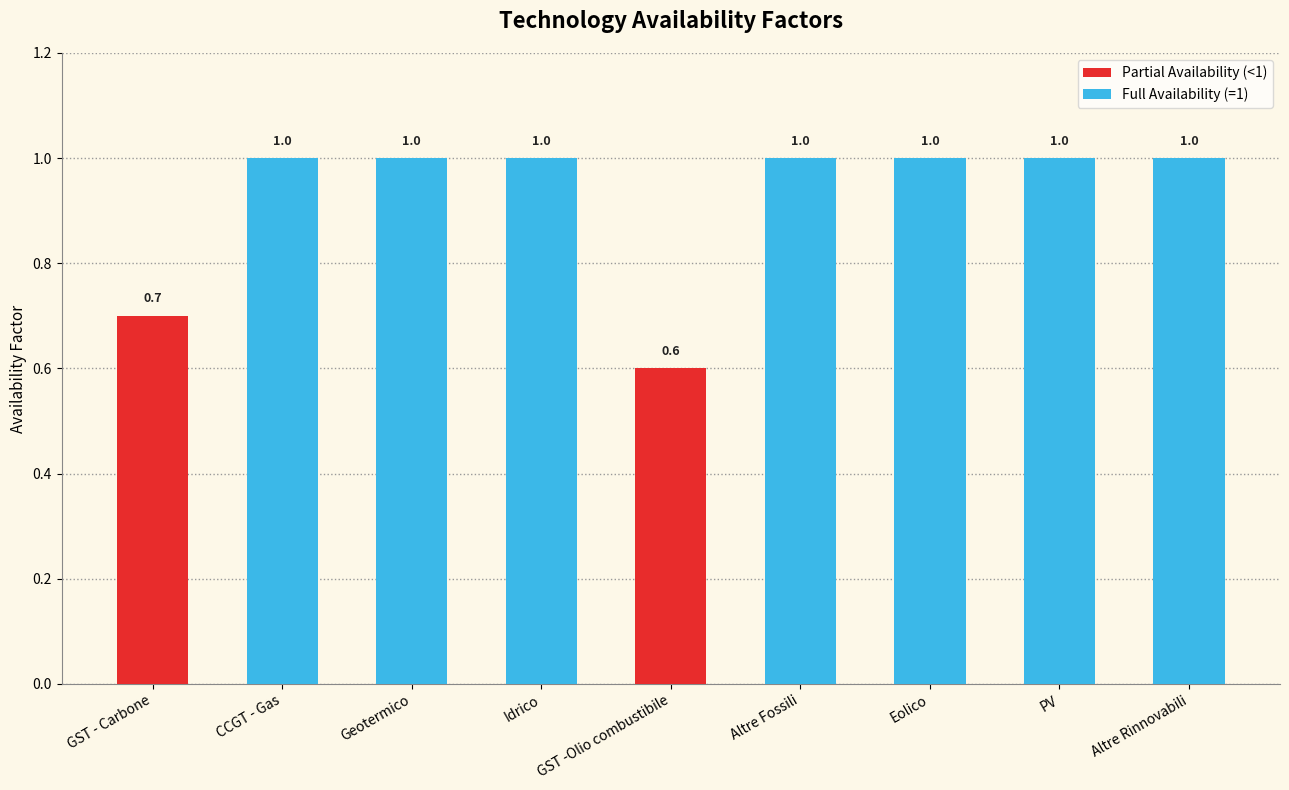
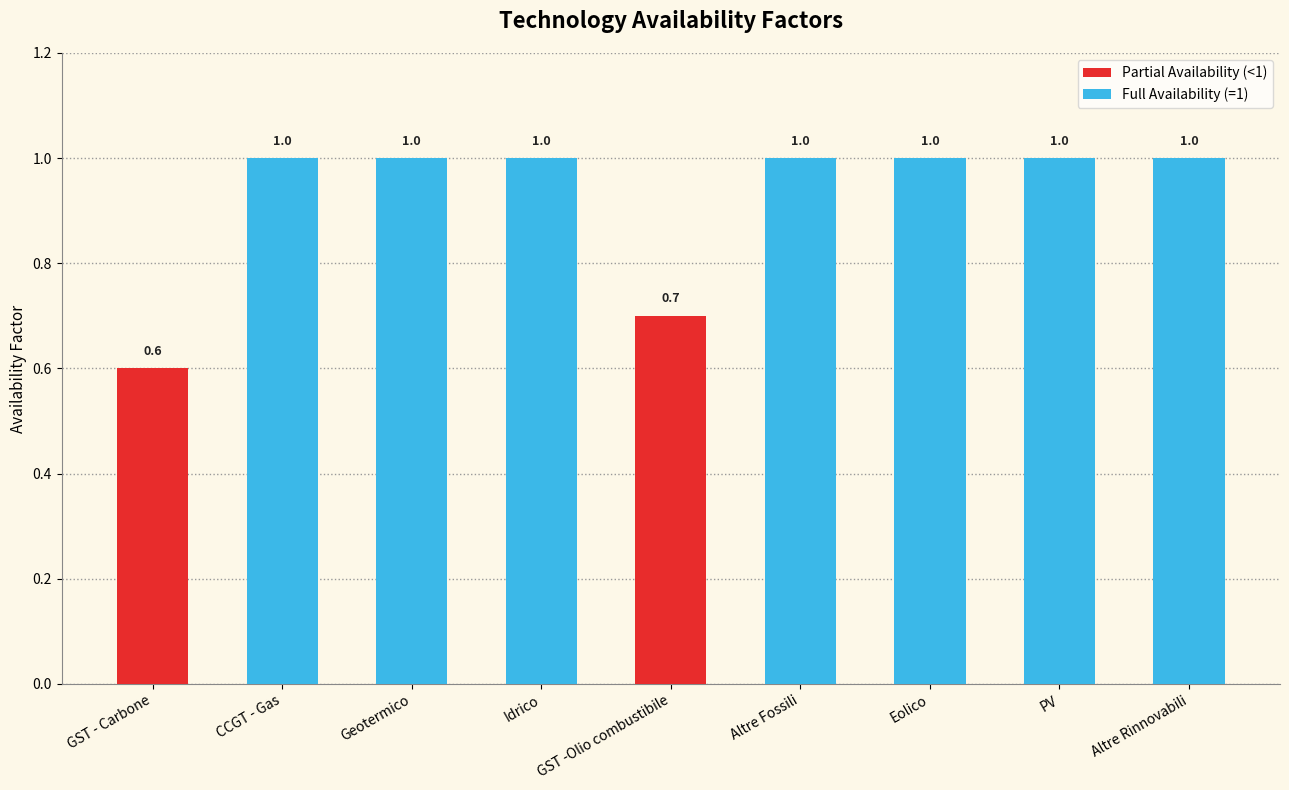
  {
-   "GST - Carbone": 0.7,
+   "GST - Carbone": 0.6,
    "CCGT - Gas": 1.0,
    "Geotermico": 1.0,
    "Idrico": 1.0,
-   "GST -Olio combustibile": 0.6,
+   "GST -Olio combustibile": 0.7,
    "Altre Fossili": 1.0,
    "Eolico": 1.0,
    "PV": 1.0,
    "Altre Rinnovabili": 1.0
  }
